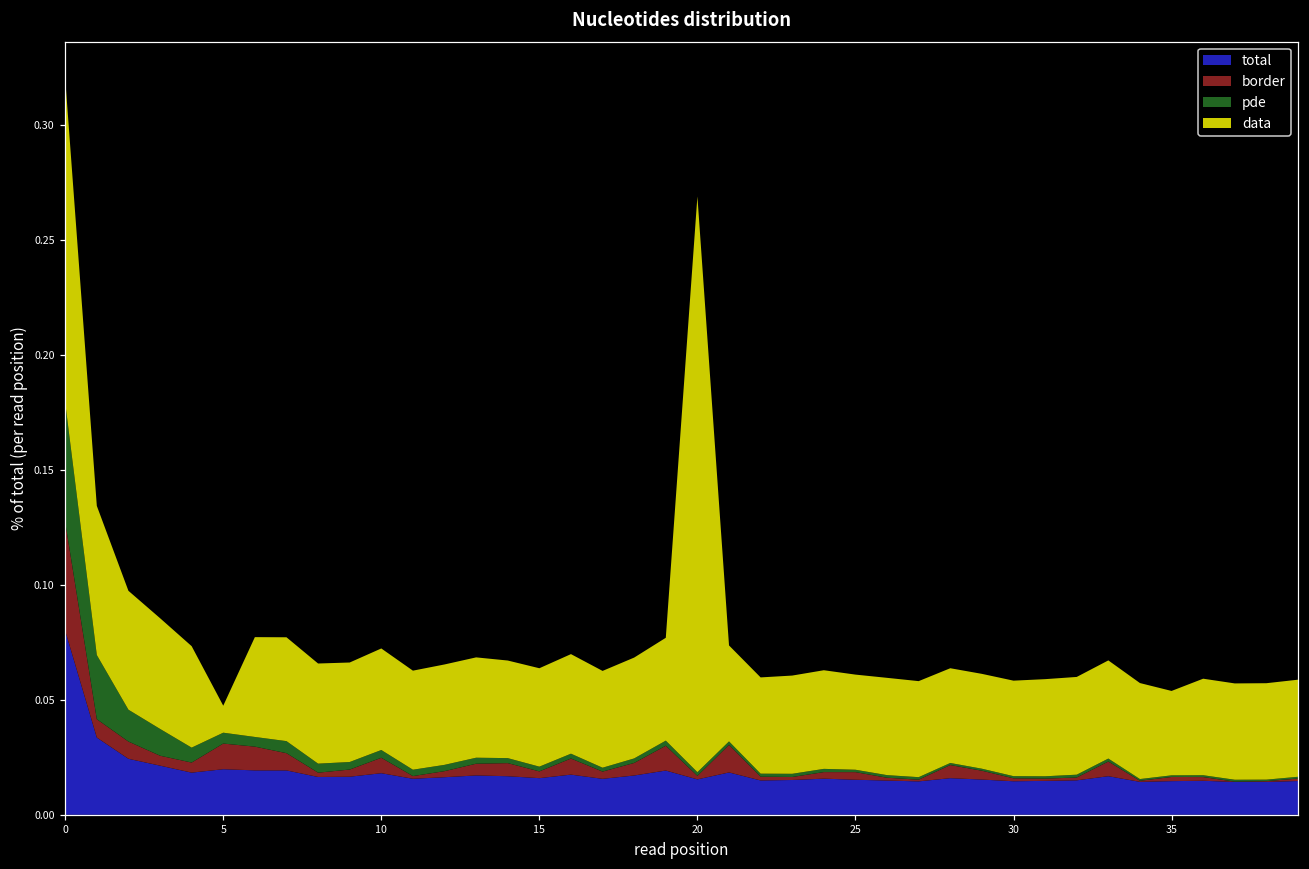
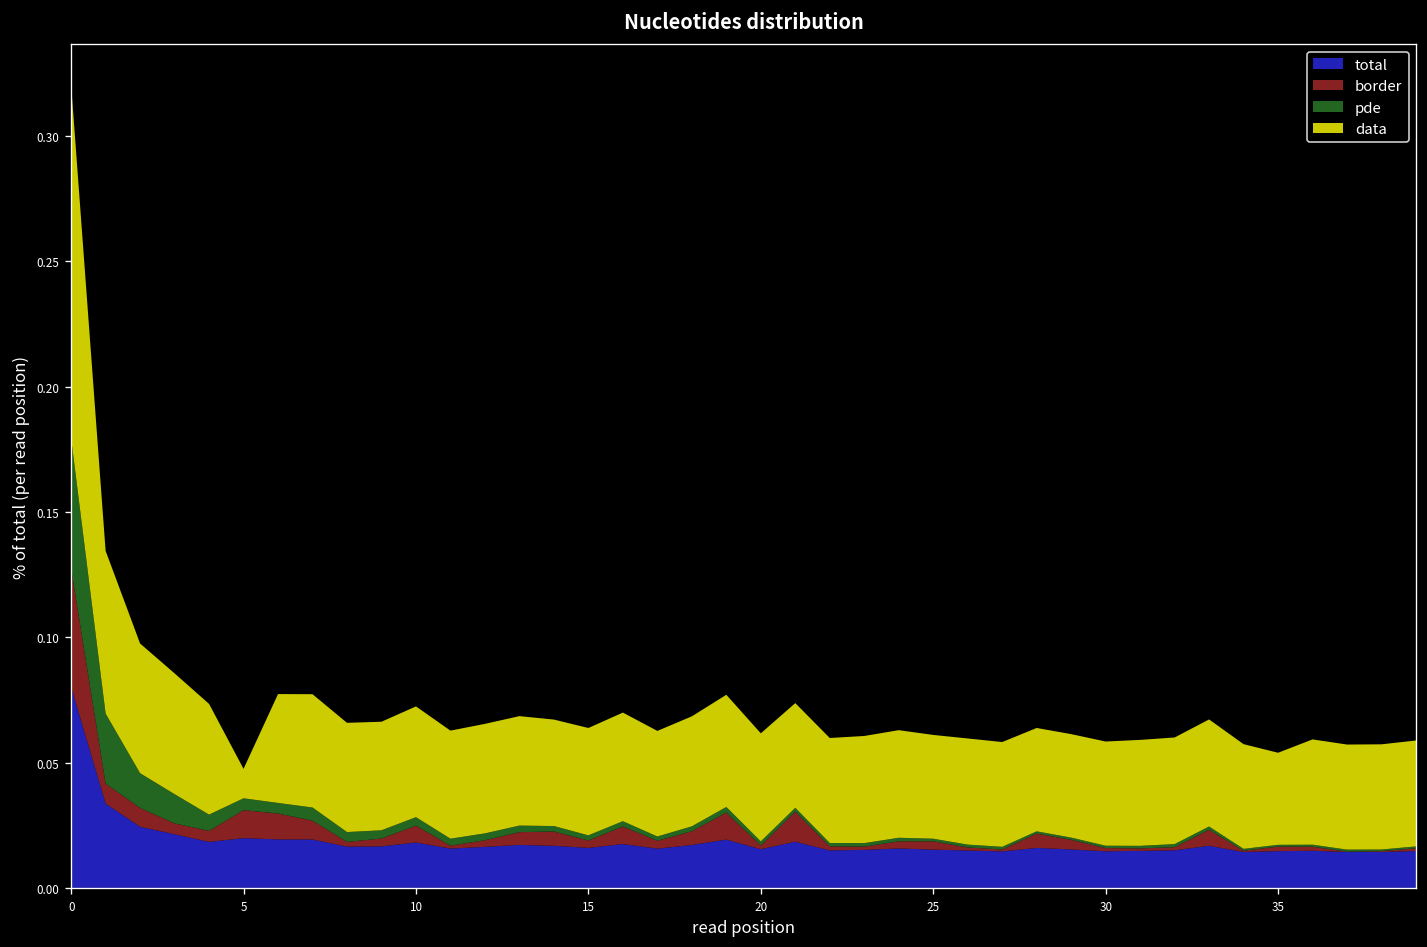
  {
    "data": {
      "0": 0.141,
      "5": 0.012,
      "10": 0.044,
      "15": 0.043,
-     "20": 0.251,
+     "20": 0.043,
      "25": 0.041,
      "30": 0.042,
      "35": 0.037
    }
  }
